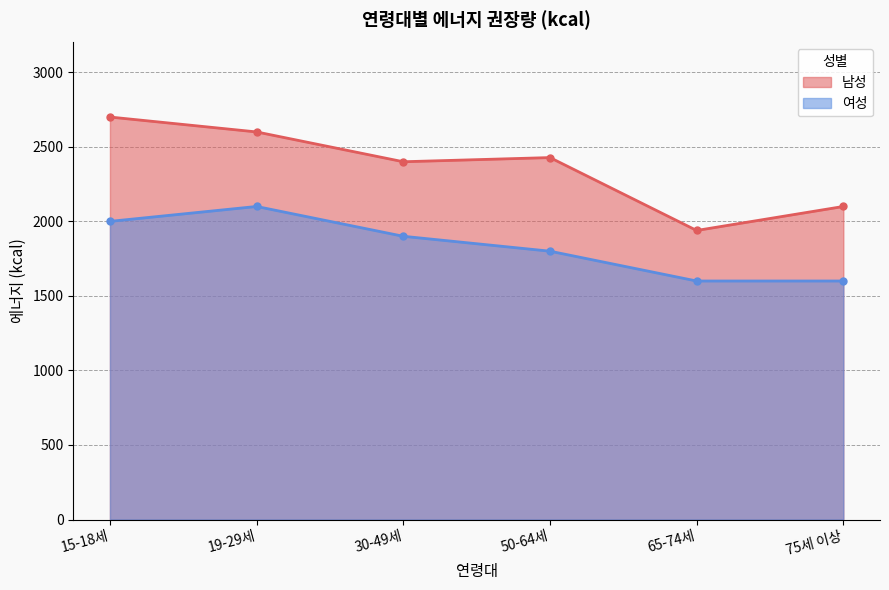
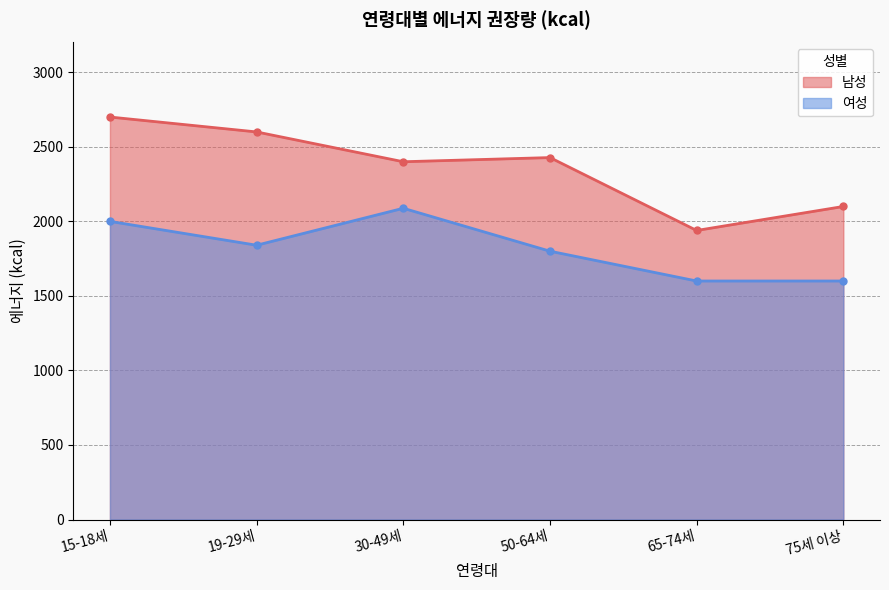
  {
    "남성": {
      "15-18세": 2700,
      "19-29세": 2600,
      "30-49세": 2400,
      "50-64세": 2430,
      "65-74세": 1940,
      "75세 이상": 2100
    },
    "여성": {
      "15-18세": 2000,
-     "19-29세": 2100,
-     "30-49세": 1900,
+     "19-29세": 1840,
+     "30-49세": 2090,
      "50-64세": 1800,
      "65-74세": 1600,
      "75세 이상": 1600
    }
  }
